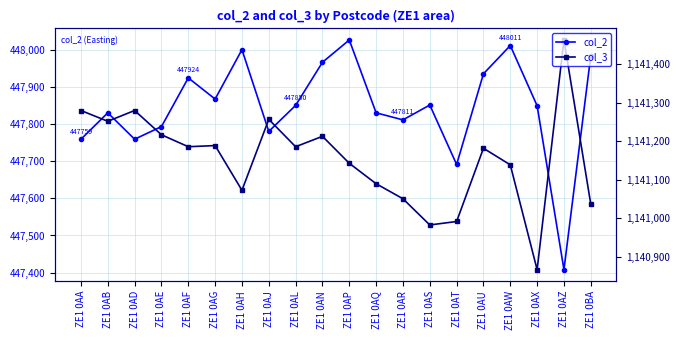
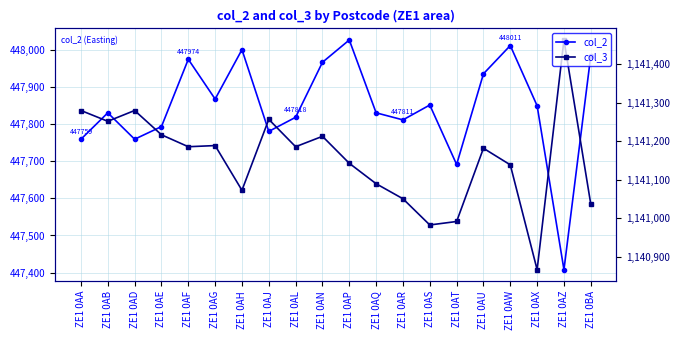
  {
    "col_2": {
      "ZE1 0AA": 447759,
-     "ZE1 0AF": 447924,
-     "ZE1 0AL": 447850,
+     "ZE1 0AF": 447974,
+     "ZE1 0AL": 447818,
      "ZE1 0AR": 447811,
      "ZE1 0AW": 448011
    }
  }
